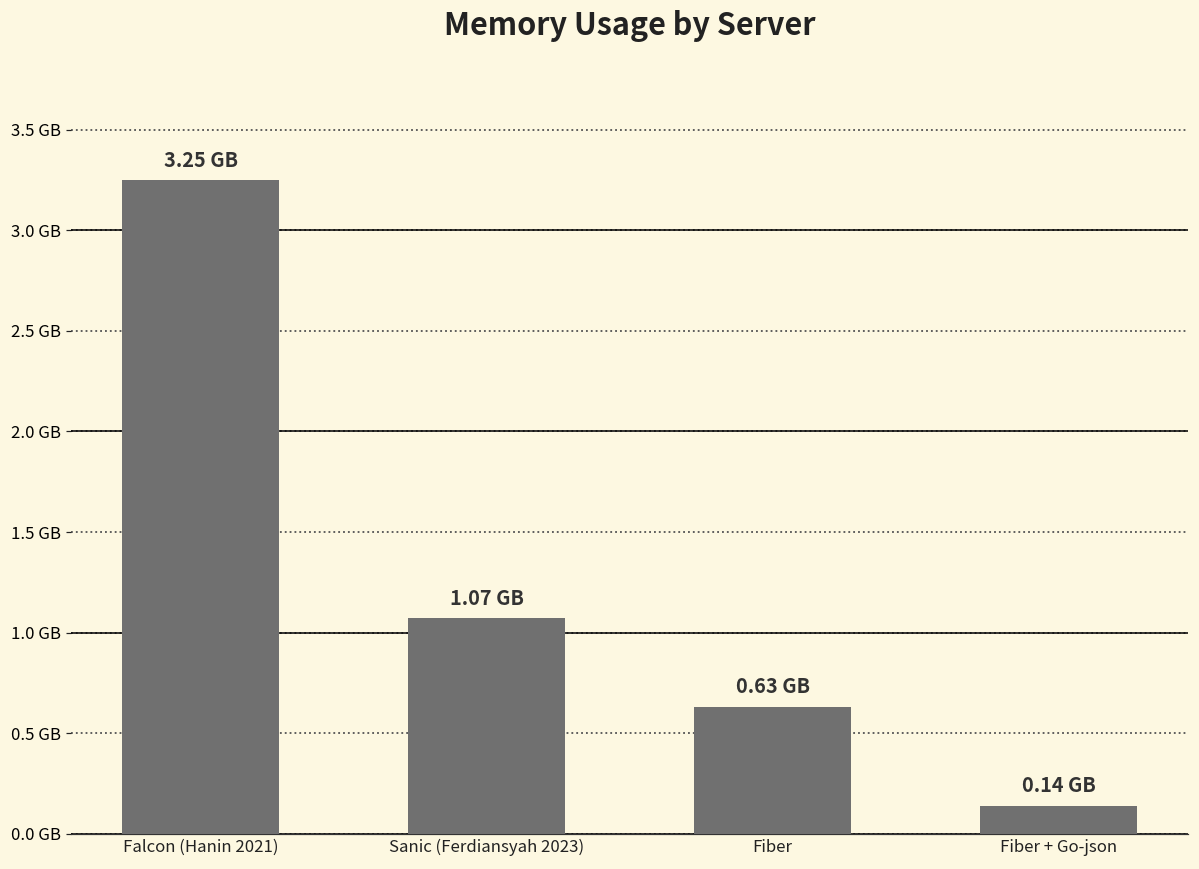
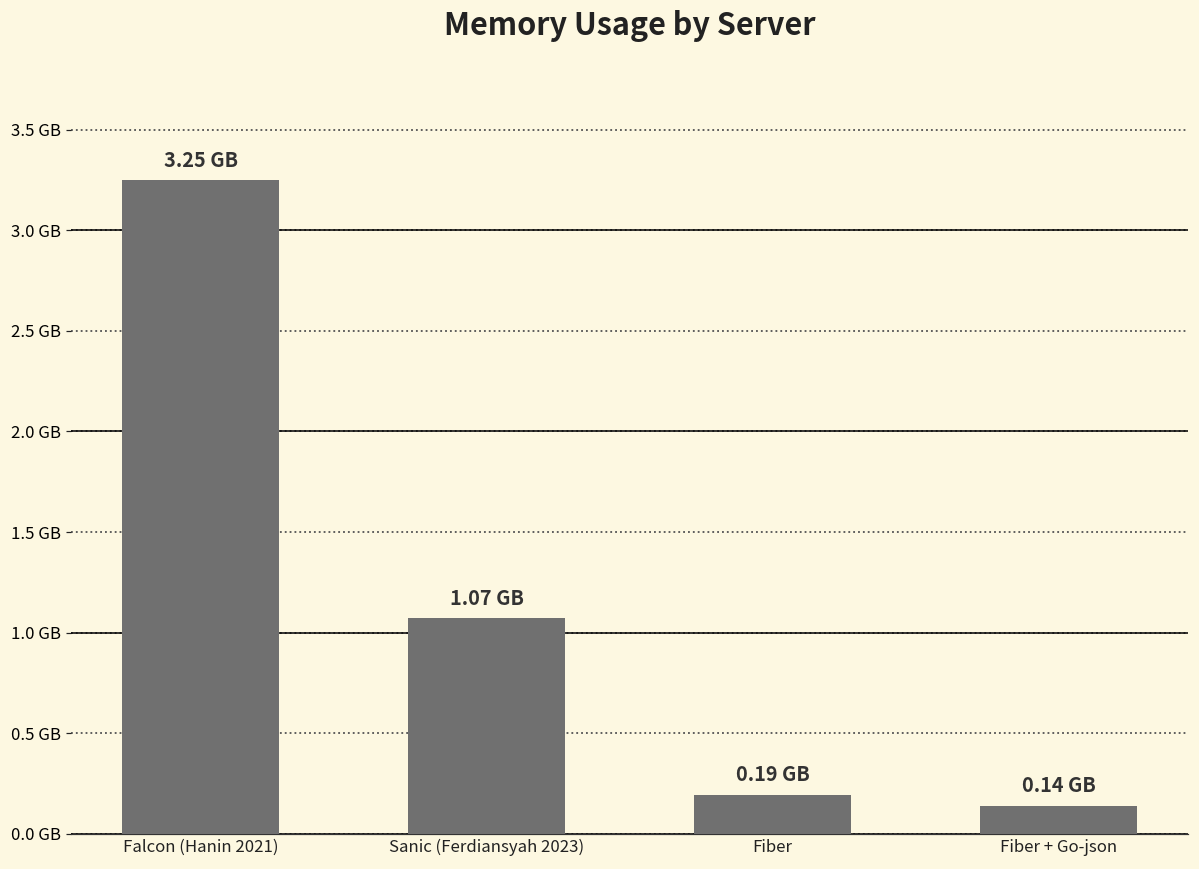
  {
-   "Fiber": 0.63
+   "Fiber": 0.19
  }
